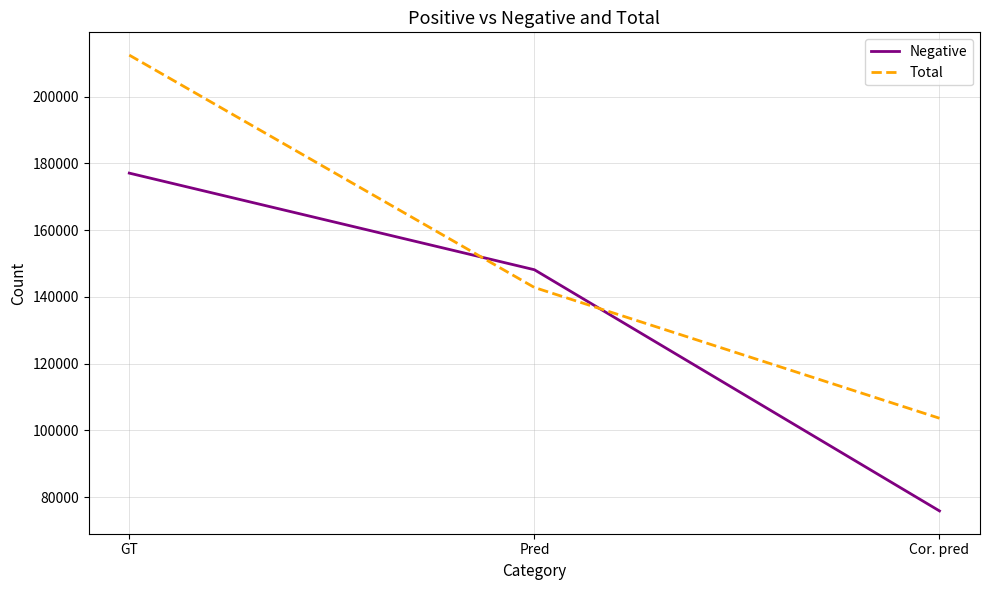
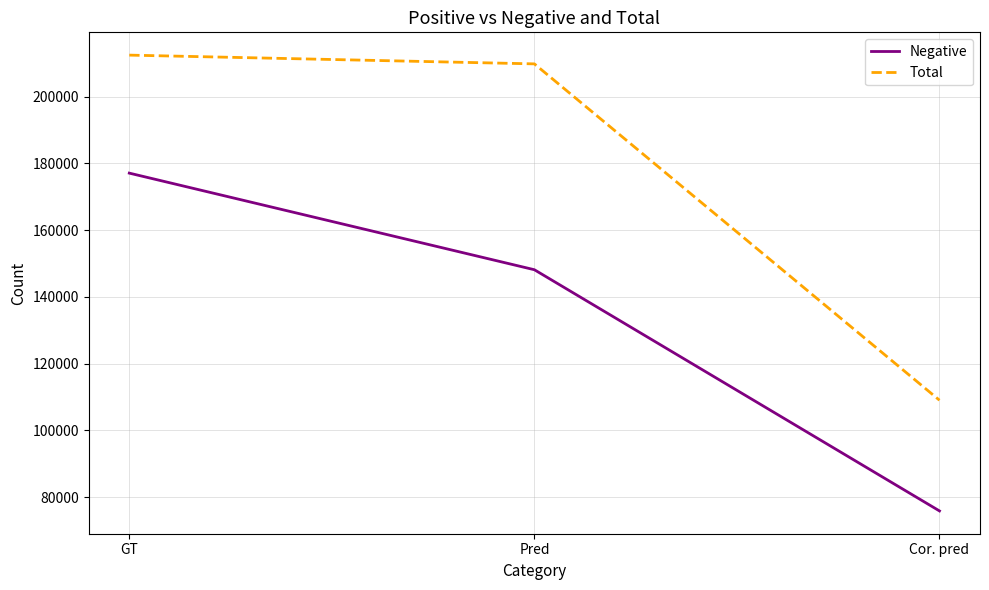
  {
    "Negative": {
      "GT": 177000,
      "Pred": 148000,
      "Cor. pred": 76000
    },
    "Total": {
      "GT": 212000,
-     "Pred": 143000,
-     "Cor. pred": 104000
+     "Pred": 210000,
+     "Cor. pred": 109000
    }
  }
